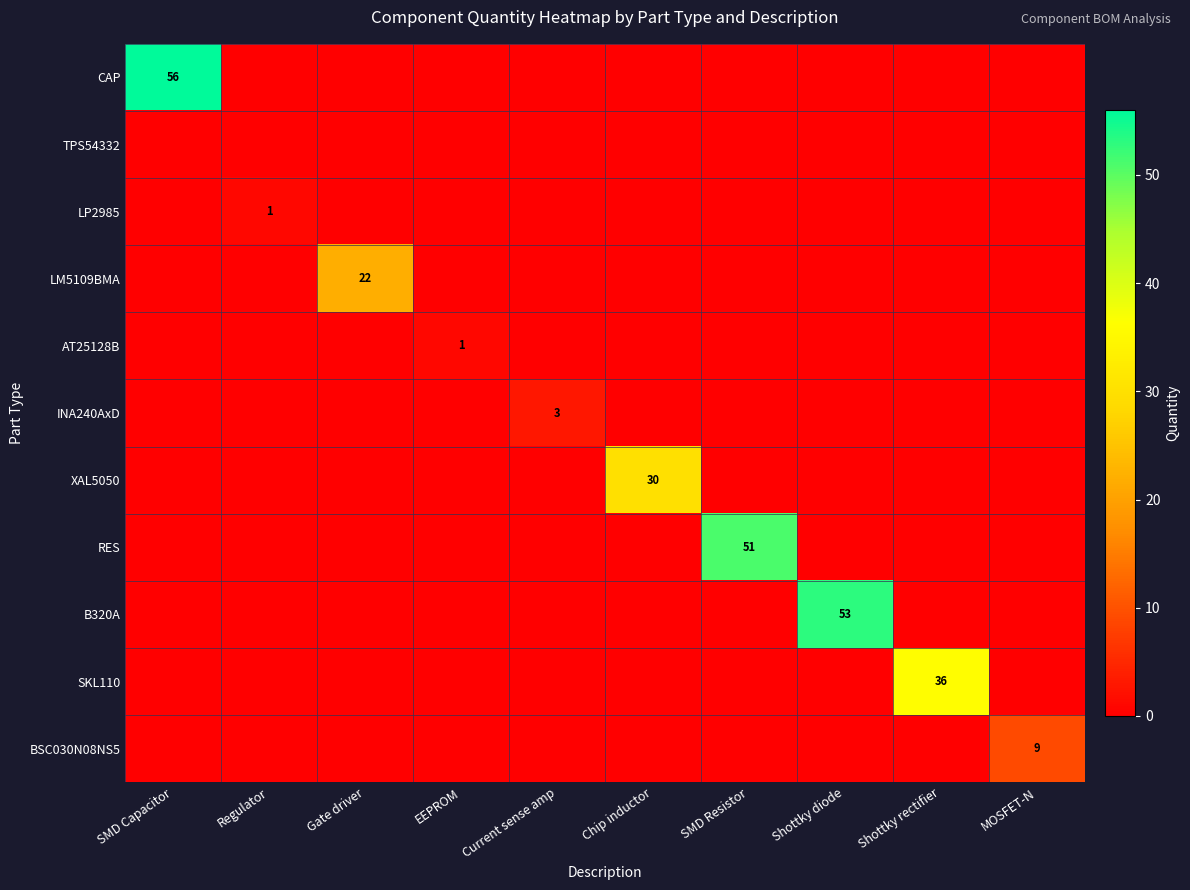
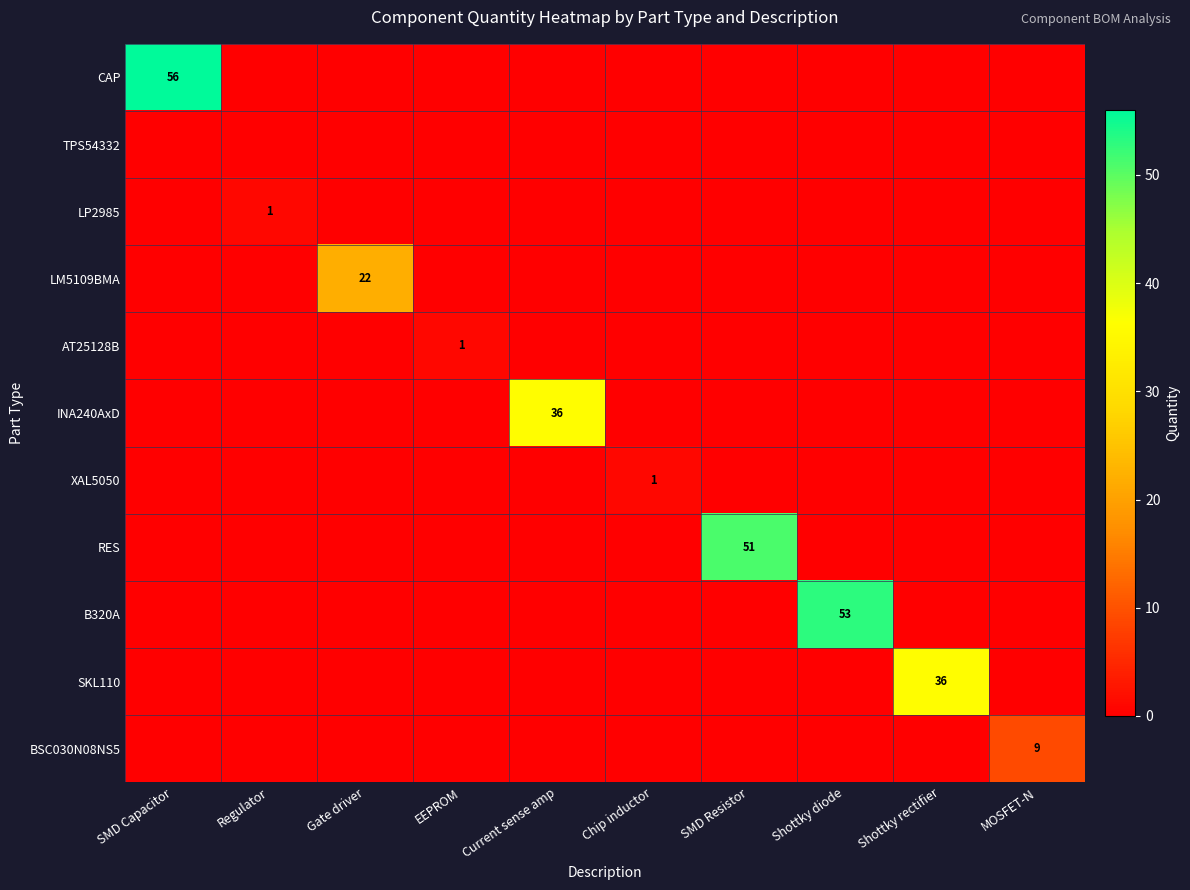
  {
    "CAP": {
      "SMD Capacitor": 56
    },
    "LP2985": {
      "Regulator": 1
    },
    "LM5109BMA": {
      "Gate driver": 22
    },
    "AT25128B": {
      "EEPROM": 1
    },
    "INA240AxD": {
-     "Current sense amp": 3
+     "Current sense amp": 36
    },
    "XAL5050": {
-     "Chip inductor": 30
+     "Chip inductor": 1
    },
    "RES": {
      "SMD Resistor": 51
    },
    "B320A": {
      "Shottky diode": 53
    },
    "SKL110": {
      "Shottky rectifier": 36
    },
    "BSC030N08NS5": {
      "MOSFET-N": 9
    }
  }
